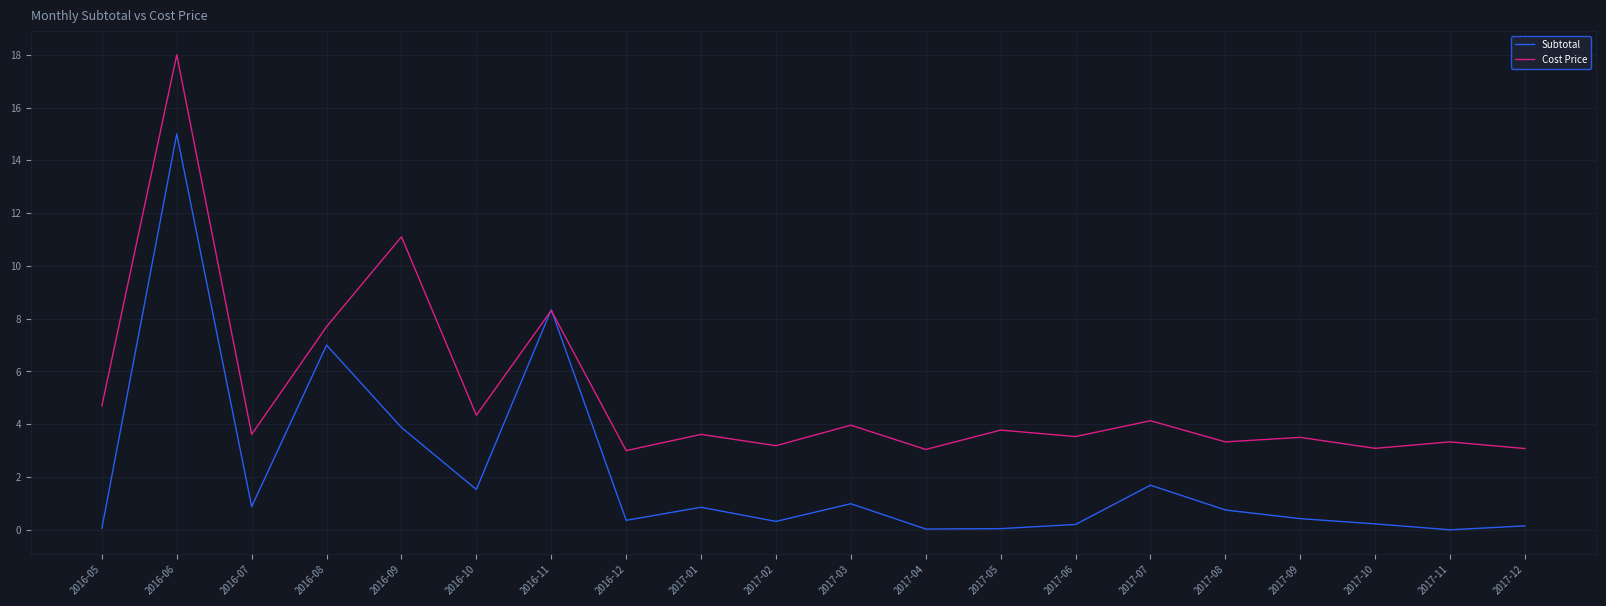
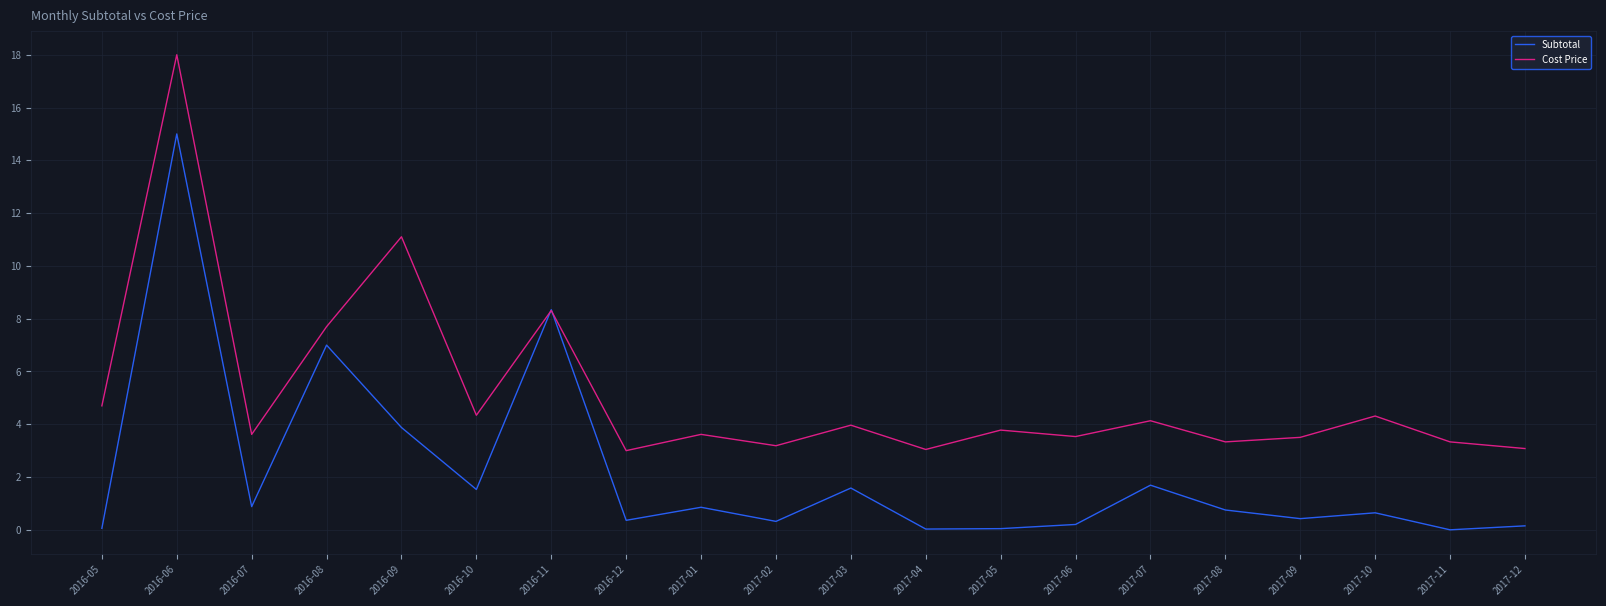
  {
    "Subtotal": {
      "2016-05": 0.1,
      "2016-06": 15.0,
      "2016-07": 0.9,
      "2016-08": 7.0,
      "2016-09": 3.9,
      "2016-10": 1.5,
      "2016-12": 0.4,
      "2017-01": 0.9,
      "2017-02": 0.3,
-     "2017-03": 1.0,
+     "2017-03": 1.6,
      "2017-04": 0.0,
      "2017-05": 0.0,
      "2017-06": 0.2,
      "2017-07": 1.7,
      "2017-08": 0.8,
      "2017-09": 0.4,
-     "2017-10": 0.2,
+     "2017-10": 0.6,
      "2017-11": 0.0,
      "2017-12": 0.2
    },
    "Cost Price": {
      "2016-05": 4.7,
      "2016-06": 18.0,
      "2016-07": 3.6,
      "2016-08": 7.7,
      "2016-09": 11.1,
      "2016-10": 4.3,
      "2016-12": 3.0,
      "2017-01": 3.6,
      "2017-02": 3.2,
      "2017-03": 4.0,
      "2017-04": 3.0,
      "2017-05": 3.8,
      "2017-06": 3.5,
      "2017-07": 4.1,
      "2017-08": 3.3,
      "2017-09": 3.5,
-     "2017-10": 3.1,
+     "2017-10": 4.3,
      "2017-11": 3.3,
      "2017-12": 3.1
    }
  }
